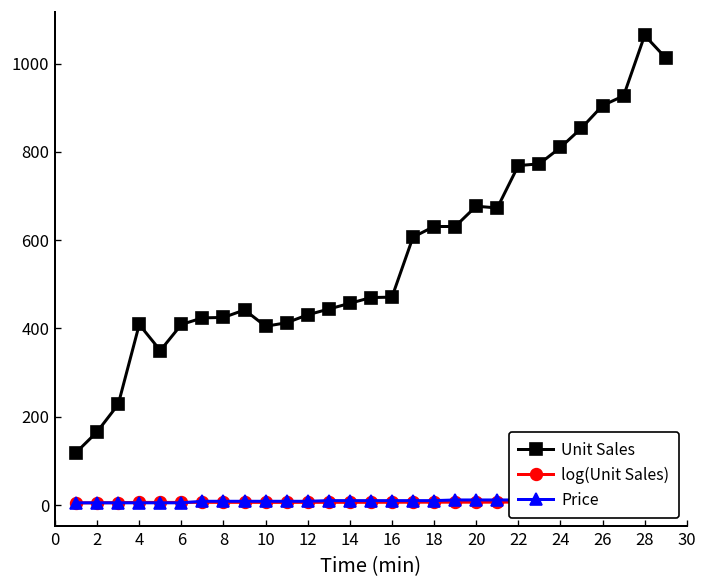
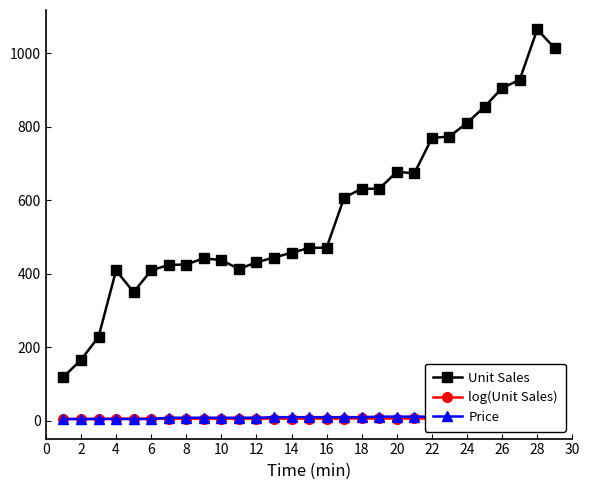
  {
    "Unit Sales": {
      "2": 170,
      "4": 410,
      "6": 410,
      "8": 430,
-     "10": 410,
+     "10": 440,
      "12": 430,
      "14": 460,
      "16": 470,
      "18": 630,
      "20": 680,
      "22": 770,
      "24": 810,
      "26": 910,
      "28": 1060
    }
  }
